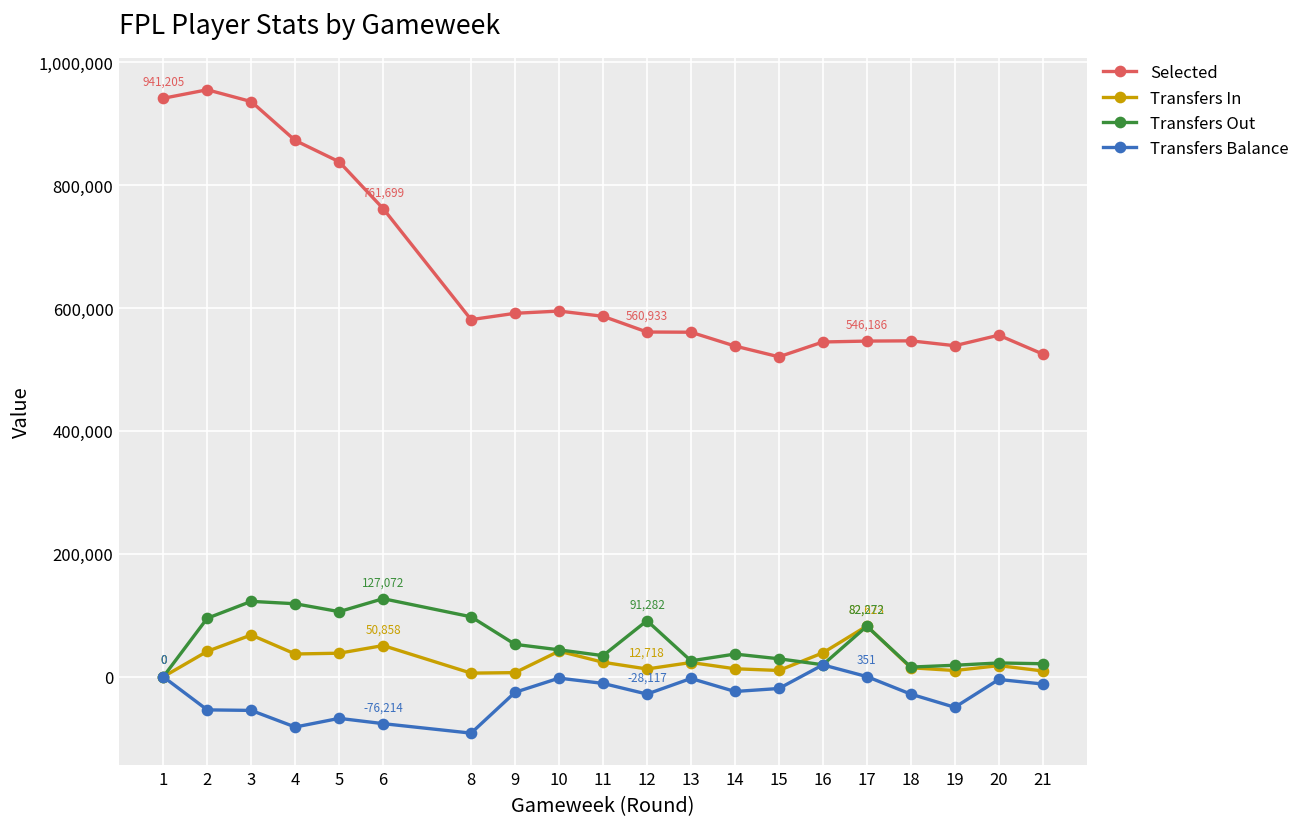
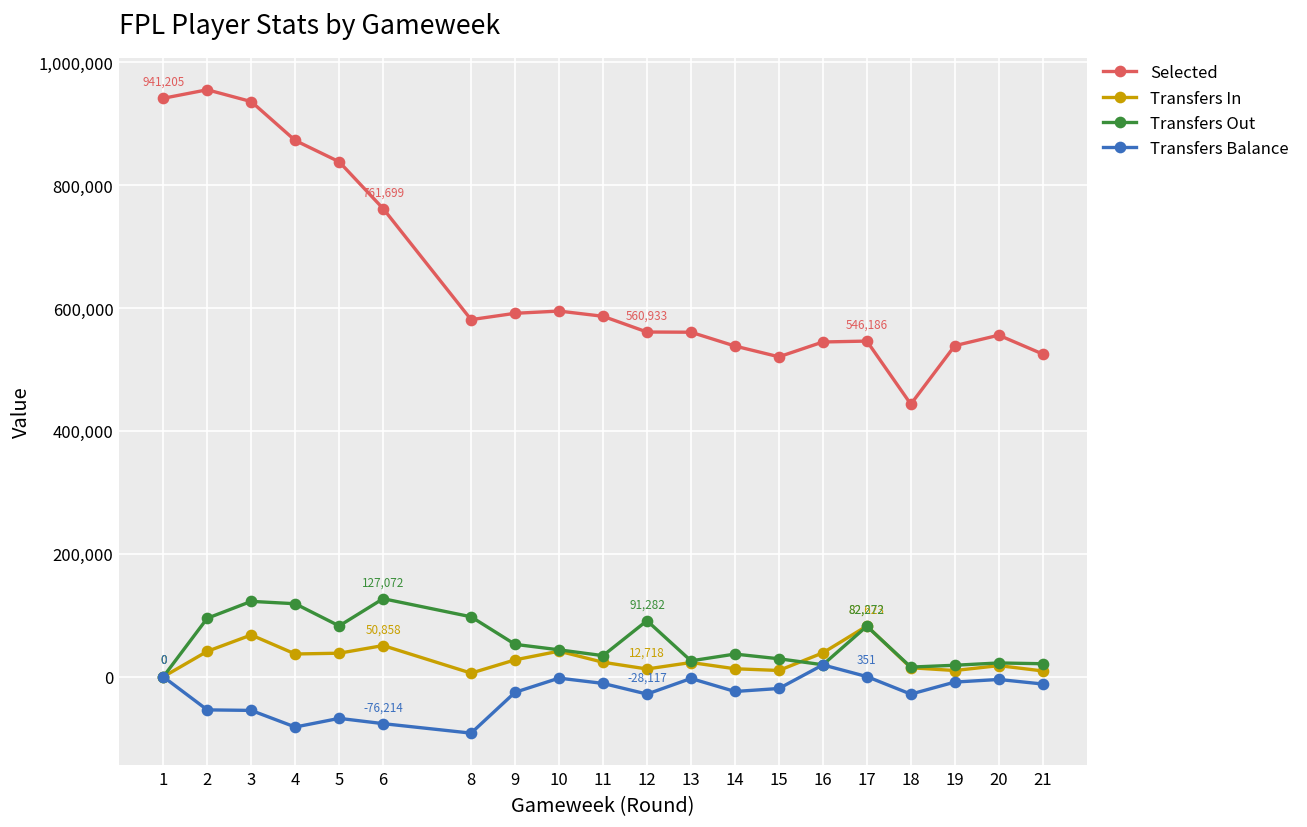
  {
    "Selected": {
      "2": "960,000",
      "3": "940,000",
      "4": "870,000",
      "5": "840,000",
      "8": "580,000",
      "9": "590,000",
      "10": "600,000",
      "11": "590,000",
      "13": "560,000",
      "14": "540,000",
      "15": "520,000",
      "16": "540,000",
-     "18": "550,000",
+     "18": "440,000",
      "19": "540,000",
      "20": "560,000",
      "21": "530,000"
    },
    "Transfers In": {
      "2": "40,000",
      "3": "70,000",
      "4": "40,000",
      "5": "40,000",
      "8": "10,000",
-     "9": "10,000",
+     "9": "30,000",
      "11": "20,000",
      "14": "10,000",
      "15": "10,000",
      "16": "40,000",
      "19": "10,000",
      "21": "10,000"
    },
    "Transfers Out": {
      "2": "100,000",
      "3": "120,000",
      "4": "120,000",
-     "5": "110,000",
+     "5": "80,000",
      "8": "100,000",
      "9": "50,000",
      "11": "30,000",
      "14": "40,000",
      "15": "30,000",
      "19": "20,000",
      "21": "20,000"
    },
    "Transfers Balance": {
      "2": "-50,000",
      "3": "-50,000",
      "4": "-80,000",
      "5": "-70,000",
      "8": "-90,000",
      "9": "-30,000",
      "10": "0",
      "11": "-10,000",
      "13": "0",
      "14": "-20,000",
      "15": "-20,000",
      "18": "-30,000",
-     "19": "-50,000",
+     "19": "-10,000",
      "20": "0",
      "21": "-10,000"
    }
  }
